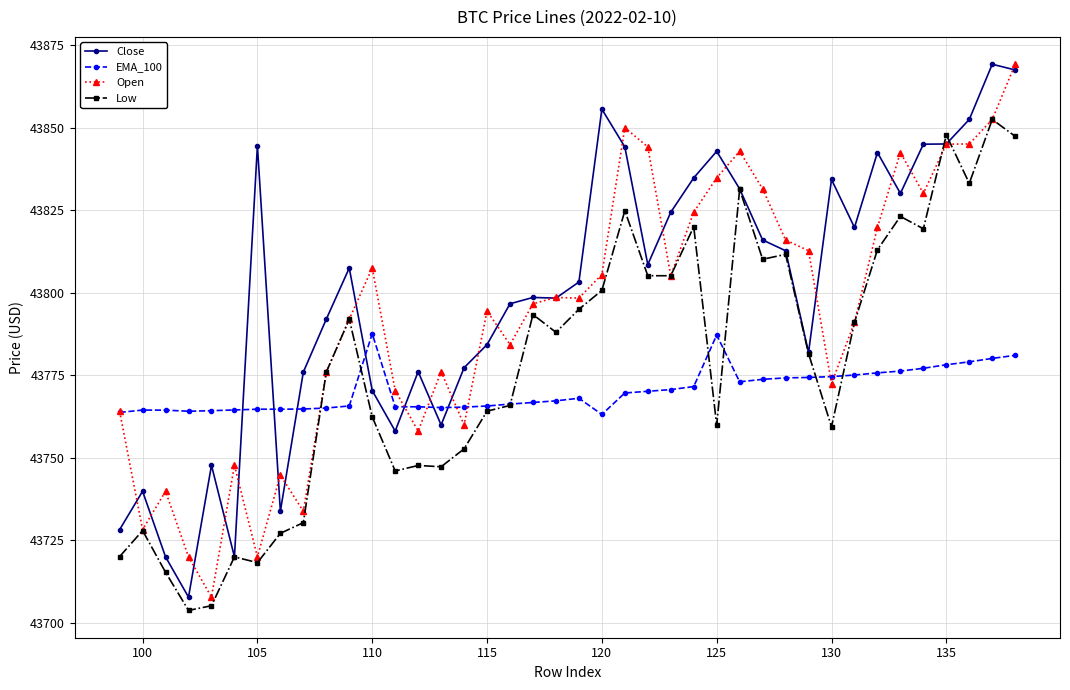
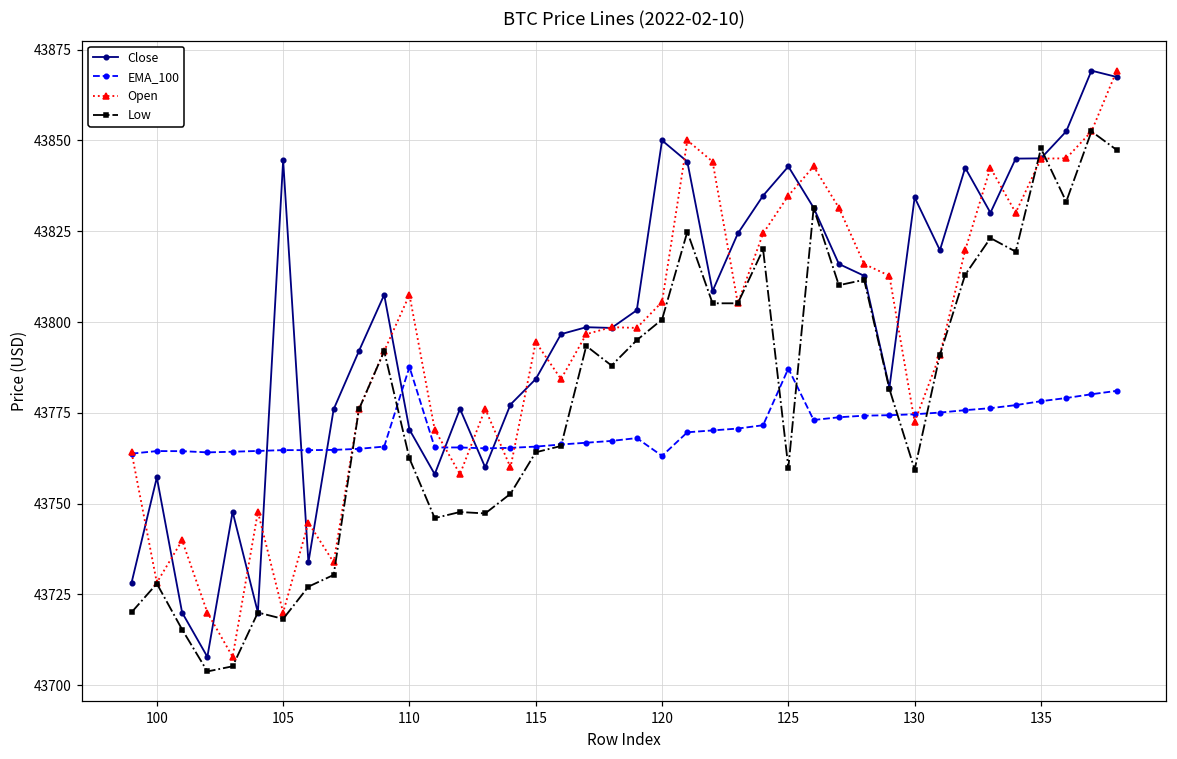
  {
    "Close": {
-     "100": 43740,
+     "100": 43757,
      "105": 43845,
      "110": 43770,
      "115": 43784,
-     "120": 43856,
+     "120": 43850,
      "125": 43843,
      "130": 43834
    },
    "EMA_100": {
      "100": 43764,
      "105": 43765,
      "110": 43788,
      "115": 43766,
      "120": 43763,
      "125": 43787,
      "130": 43775,
      "135": 43778
    },
    "Open": {
      "105": 43720,
      "110": 43807,
      "115": 43794,
      "120": 43806,
      "125": 43835,
      "130": 43773
    },
    "Low": {
      "105": 43718,
      "110": 43762,
      "115": 43764,
      "120": 43801,
      "125": 43760,
      "130": 43759,
      "135": 43848
    }
  }
